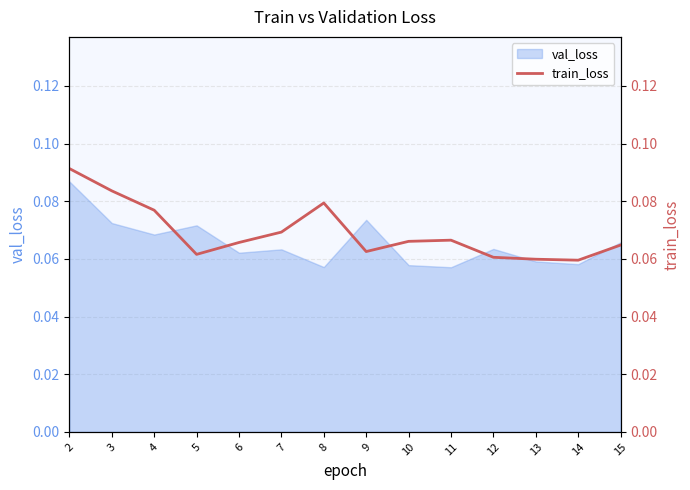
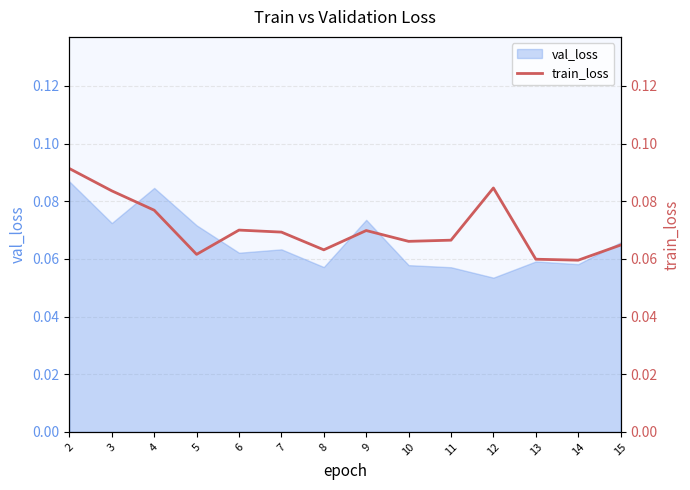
  {
    "val_loss": {
      "2": 0.087,
      "3": 0.072,
-     "4": 0.068,
+     "4": 0.085,
      "5": 0.072,
      "6": 0.062,
      "7": 0.063,
      "8": 0.057,
      "9": 0.074,
      "10": 0.058,
      "11": 0.057,
-     "12": 0.063,
+     "12": 0.053,
      "13": 0.059,
      "14": 0.058,
      "15": 0.066
    },
    "train_loss": {
      "2": 0.091,
      "3": 0.084,
      "4": 0.077,
      "5": 0.062,
-     "6": 0.066,
+     "6": 0.070,
      "7": 0.069,
-     "8": 0.079,
-     "9": 0.063,
+     "8": 0.063,
+     "9": 0.070,
      "10": 0.066,
      "11": 0.066,
-     "12": 0.061,
+     "12": 0.085,
      "13": 0.060,
      "14": 0.060,
      "15": 0.065
    }
  }
